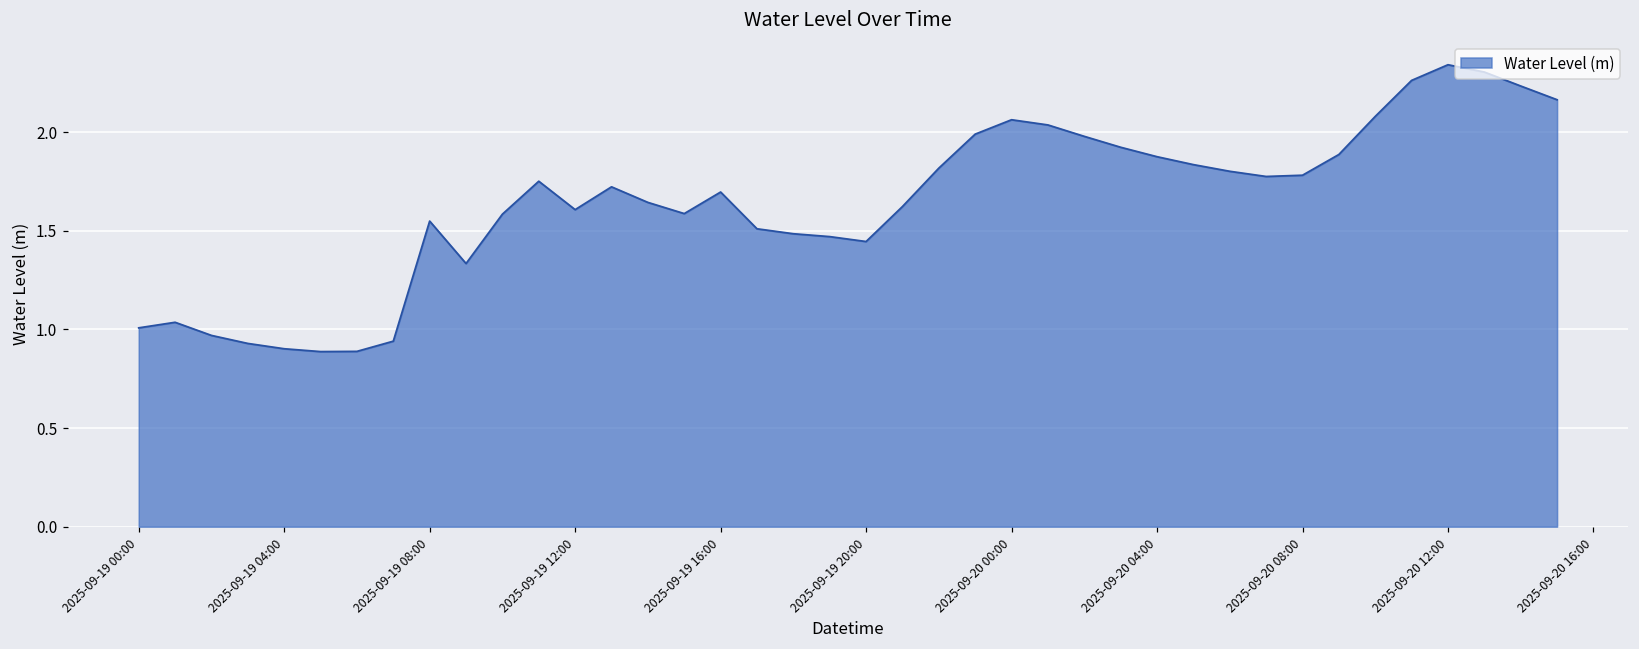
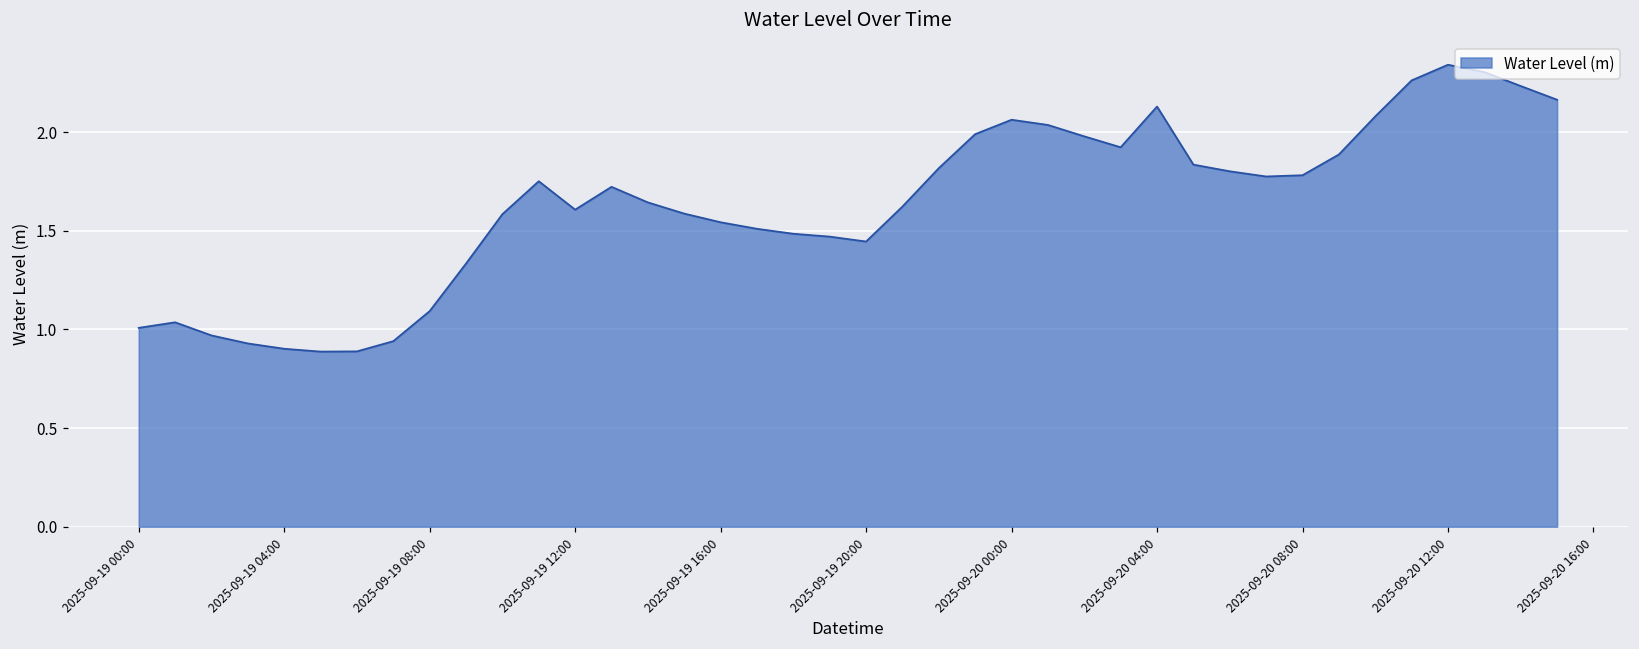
  {
    "2025-09-19 00:00": 1.01,
    "2025-09-19 04:00": 0.90,
-   "2025-09-19 08:00": 1.55,
+   "2025-09-19 08:00": 1.09,
    "2025-09-19 12:00": 1.61,
-   "2025-09-19 16:00": 1.70,
+   "2025-09-19 16:00": 1.54,
    "2025-09-19 20:00": 1.45,
    "2025-09-20 00:00": 2.06,
-   "2025-09-20 04:00": 1.88,
+   "2025-09-20 04:00": 2.13,
    "2025-09-20 08:00": 1.78,
    "2025-09-20 12:00": 2.34
  }
